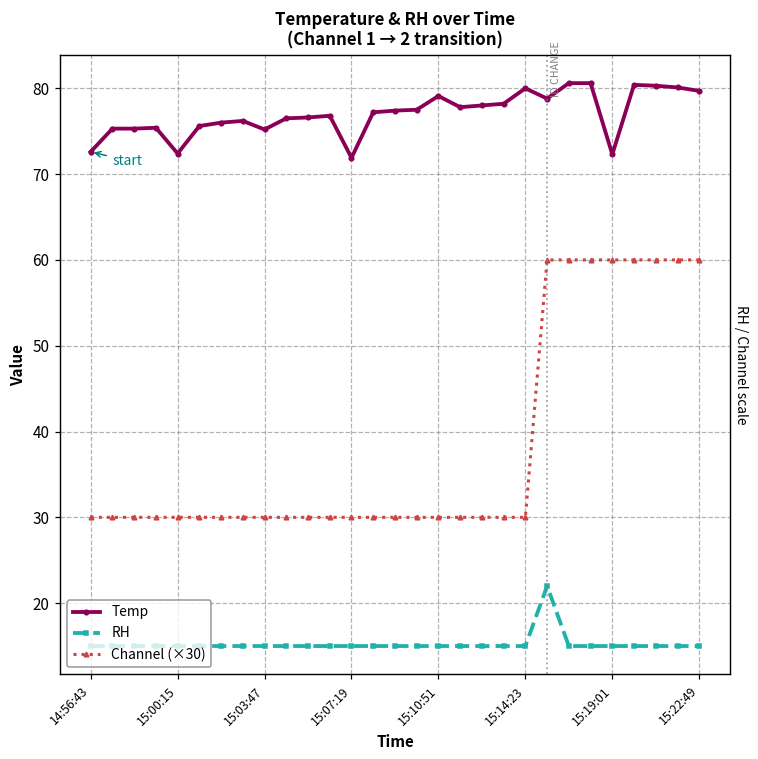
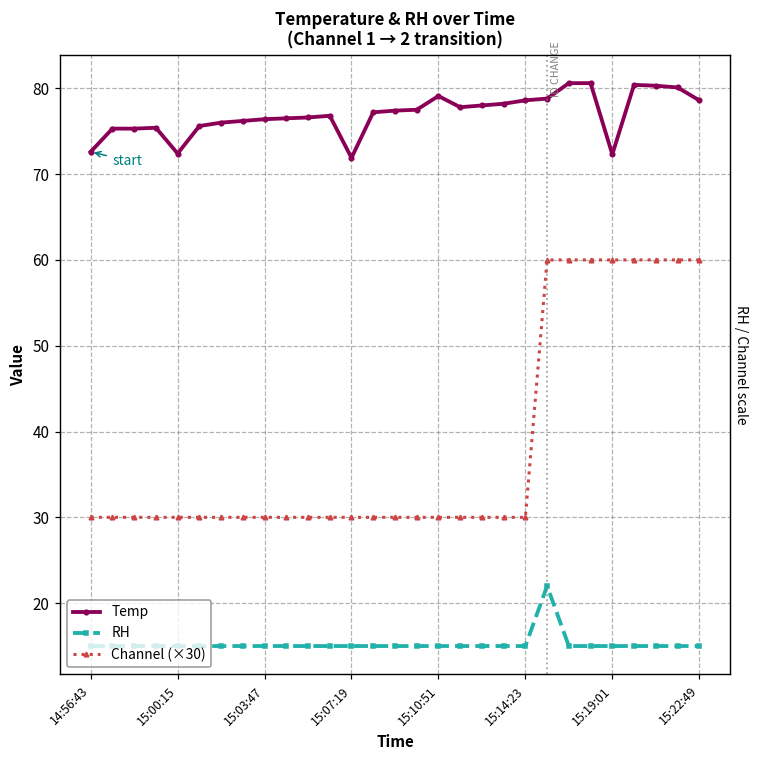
  {
    "Temp": {
      "14:56:43": 73,
      "15:00:15": 72,
-     "15:03:47": 75,
+     "15:03:47": 76,
      "15:07:19": 72,
      "15:10:51": 79,
-     "15:14:23": 80,
+     "15:14:23": 79,
      "15:19:01": 72,
-     "15:22:49": 80
+     "15:22:49": 79
    },
    "RH": {
      "15:03:47": 15,
      "15:07:19": 15,
      "15:10:51": 15,
      "15:14:23": 15,
      "15:19:01": 15,
      "15:22:49": 15
    },
    "Channel (×30)": {
      "14:56:43": 30,
      "15:00:15": 30,
      "15:03:47": 30,
      "15:07:19": 30,
      "15:10:51": 30,
      "15:14:23": 30,
      "15:19:01": 60,
      "15:22:49": 60
    }
  }
